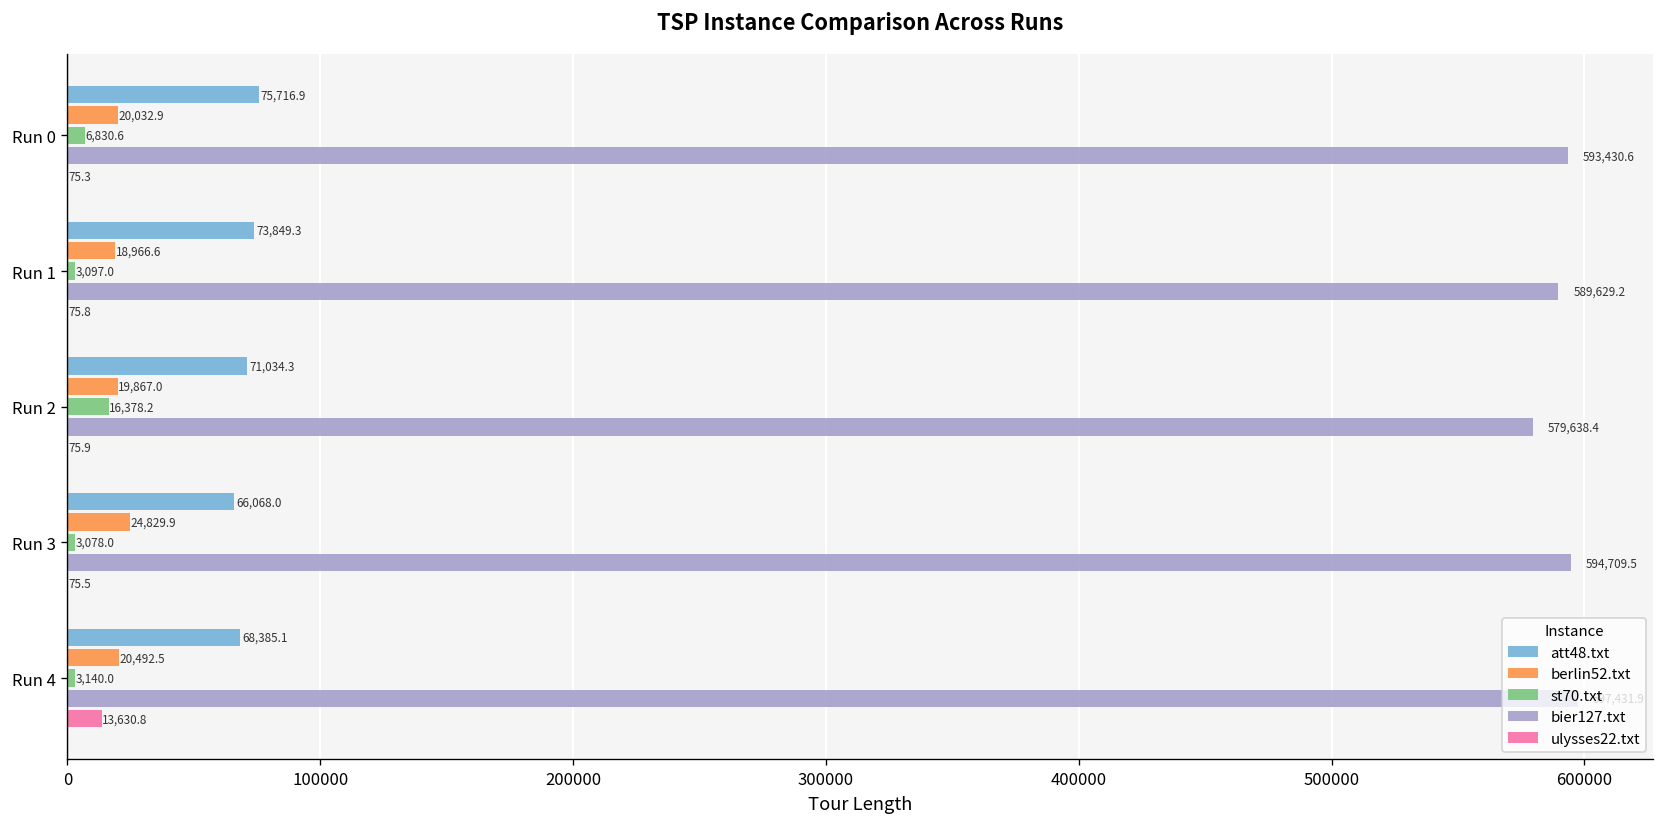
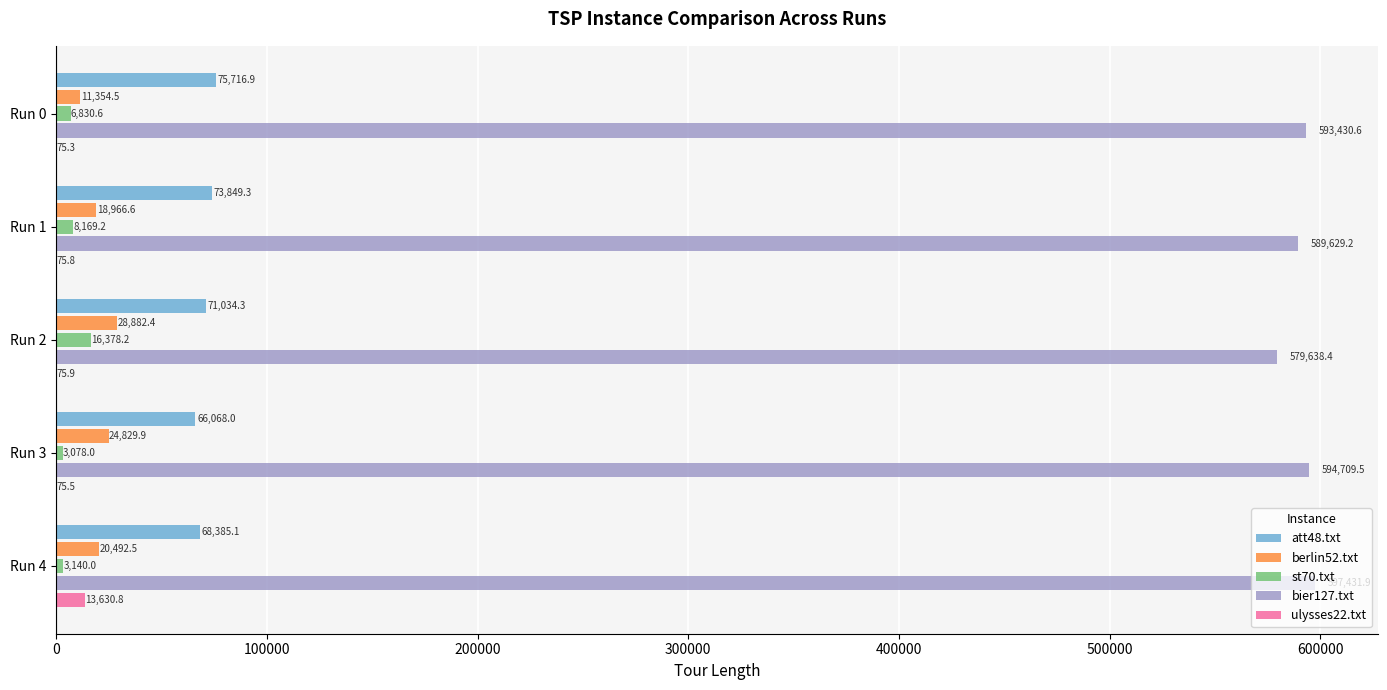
  {
    "berlin52.txt": {
-     "Run 0": "20,032.9",
+     "Run 0": "11,354.5",
      "Run 1": "18,966.6",
-     "Run 2": "19,867.0",
+     "Run 2": "28,882.4",
      "Run 3": "24,829.9",
      "Run 4": "20,492.5"
    },
    "st70.txt": {
      "Run 0": "6,830.6",
-     "Run 1": "3,097.0",
+     "Run 1": "8,169.2",
      "Run 2": "16,378.2",
      "Run 3": "3,078.0",
      "Run 4": "3,140.0"
    },
    "ulysses22.txt": {
      "Run 0": "75.3",
      "Run 1": "75.8",
      "Run 2": "75.9",
      "Run 3": "75.5",
      "Run 4": "13,630.8"
    }
  }
